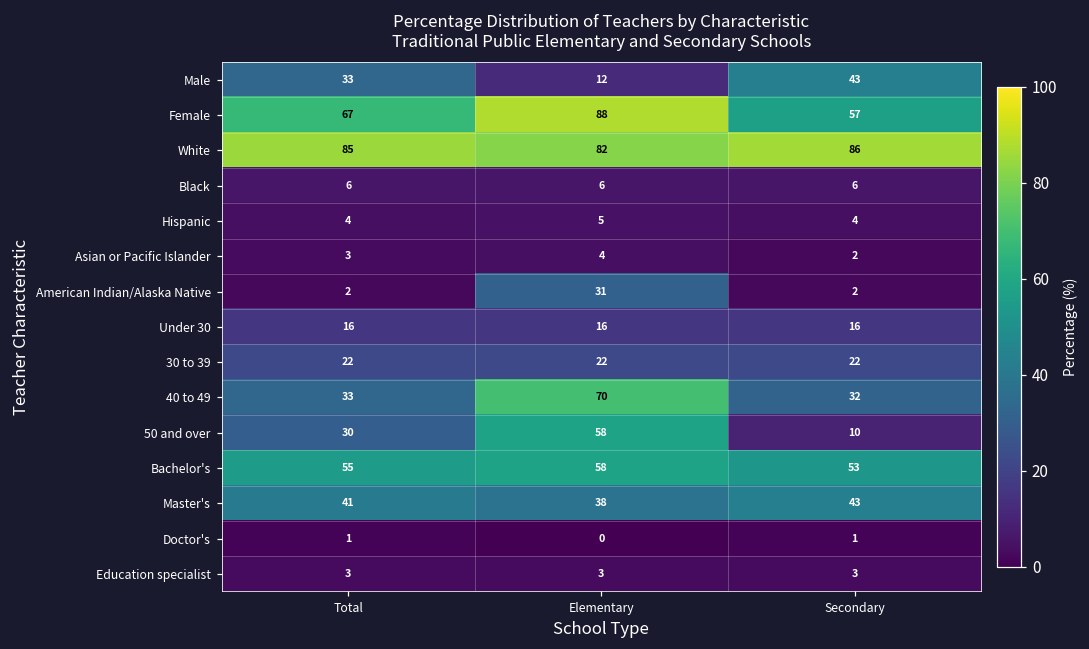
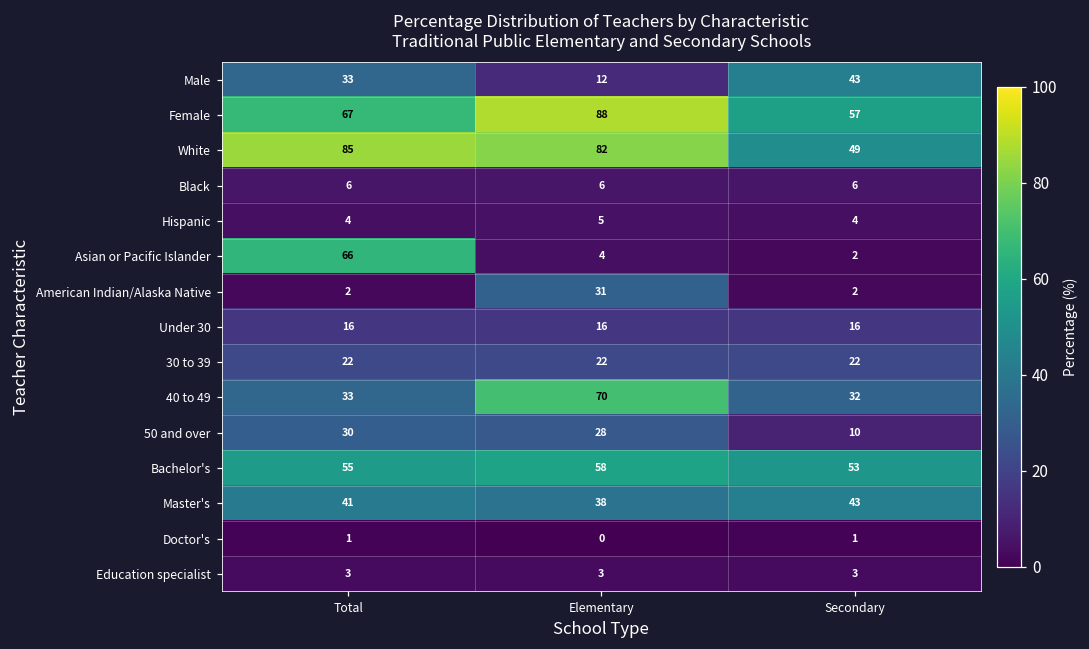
  {
    "Male": {
      "Total": 33,
      "Elementary": 12,
      "Secondary": 43
    },
    "Female": {
      "Total": 67,
      "Elementary": 88,
      "Secondary": 57
    },
    "White": {
      "Total": 85,
      "Elementary": 82,
-     "Secondary": 86
+     "Secondary": 49
    },
    "Black": {
      "Total": 6,
      "Elementary": 6,
      "Secondary": 6
    },
    "Hispanic": {
      "Total": 4,
      "Elementary": 5,
      "Secondary": 4
    },
    "Asian or Pacific Islander": {
-     "Total": 3,
+     "Total": 66,
      "Elementary": 4,
      "Secondary": 2
    },
    "American Indian/Alaska Native": {
      "Total": 2,
      "Elementary": 31,
      "Secondary": 2
    },
    "Under 30": {
      "Total": 16,
      "Elementary": 16,
      "Secondary": 16
    },
    "30 to 39": {
      "Total": 22,
      "Elementary": 22,
      "Secondary": 22
    },
    "40 to 49": {
      "Total": 33,
      "Elementary": 70,
      "Secondary": 32
    },
    "50 and over": {
      "Total": 30,
-     "Elementary": 58,
+     "Elementary": 28,
      "Secondary": 10
    },
    "Bachelor's": {
      "Total": 55,
      "Elementary": 58,
      "Secondary": 53
    },
    "Master's": {
      "Total": 41,
      "Elementary": 38,
      "Secondary": 43
    },
    "Doctor's": {
      "Total": 1,
      "Elementary": 0,
      "Secondary": 1
    },
    "Education specialist": {
      "Total": 3,
      "Elementary": 3,
      "Secondary": 3
    }
  }
